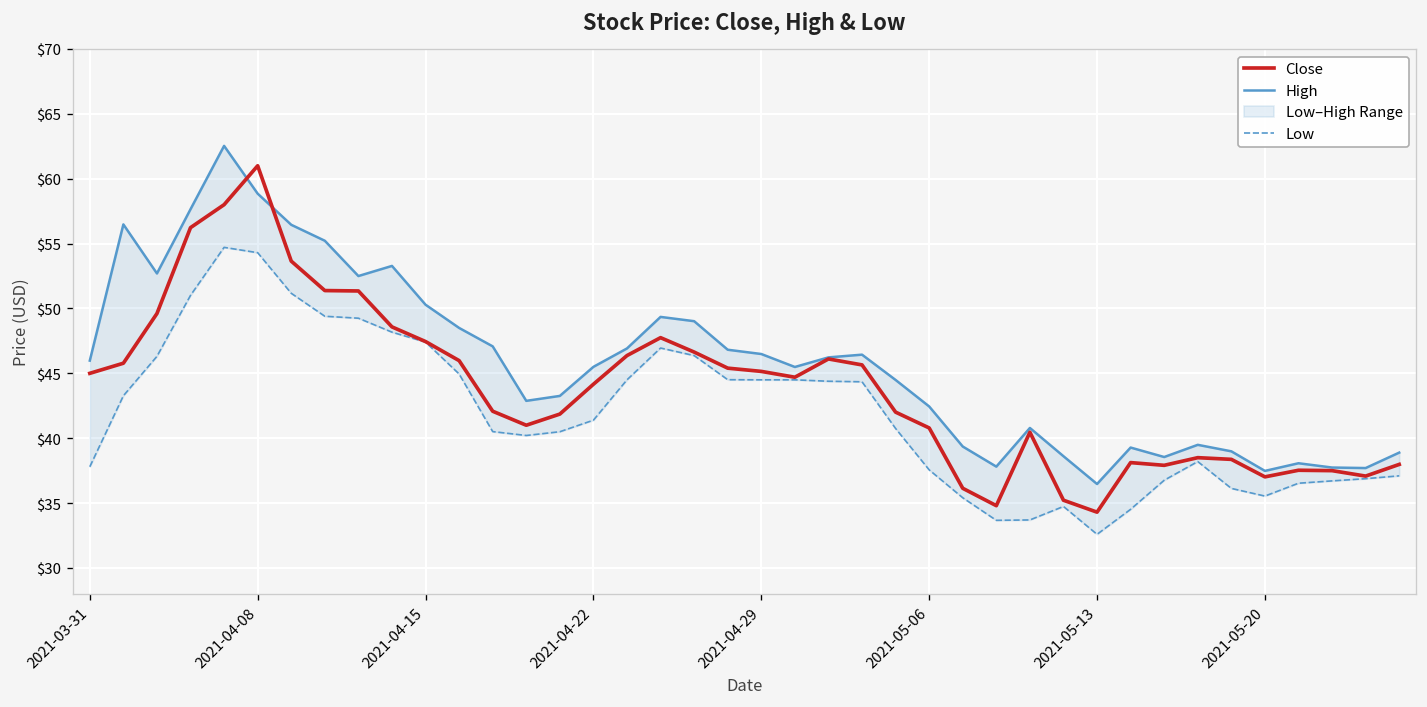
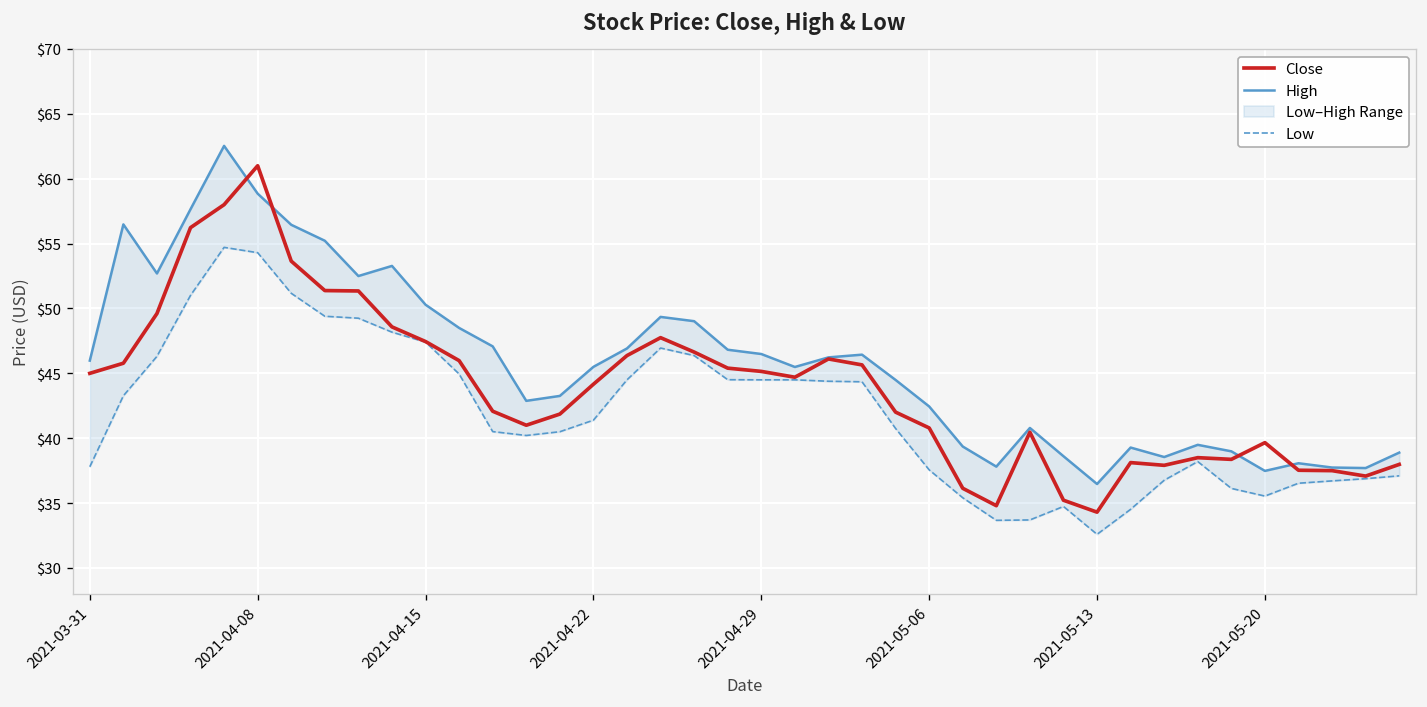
  {
    "Close": {
      "2021-03-31": "$45.0",
      "2021-04-08": "$61.0",
      "2021-04-22": "$44.2",
      "2021-04-29": "$45.2",
      "2021-05-06": "$40.8",
      "2021-05-13": "$34.3",
-     "2021-05-20": "$37.0"
+     "2021-05-20": "$39.7"
    }
  }
